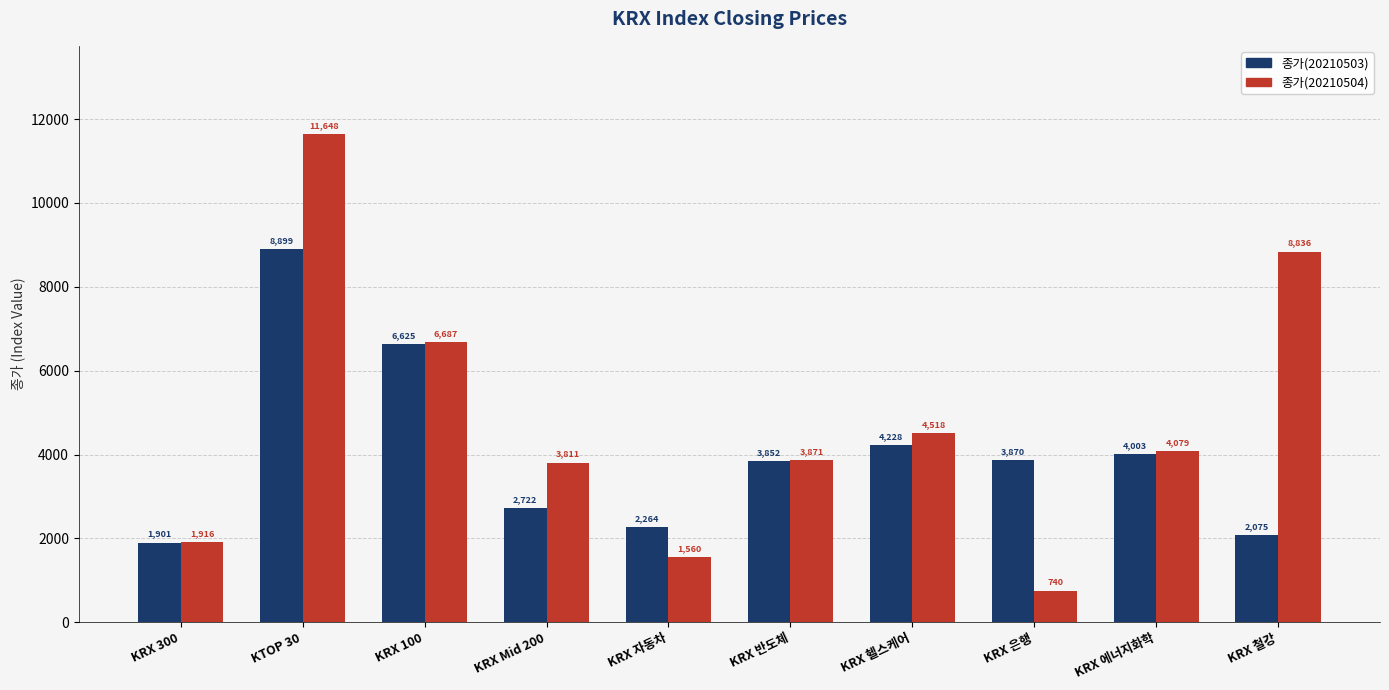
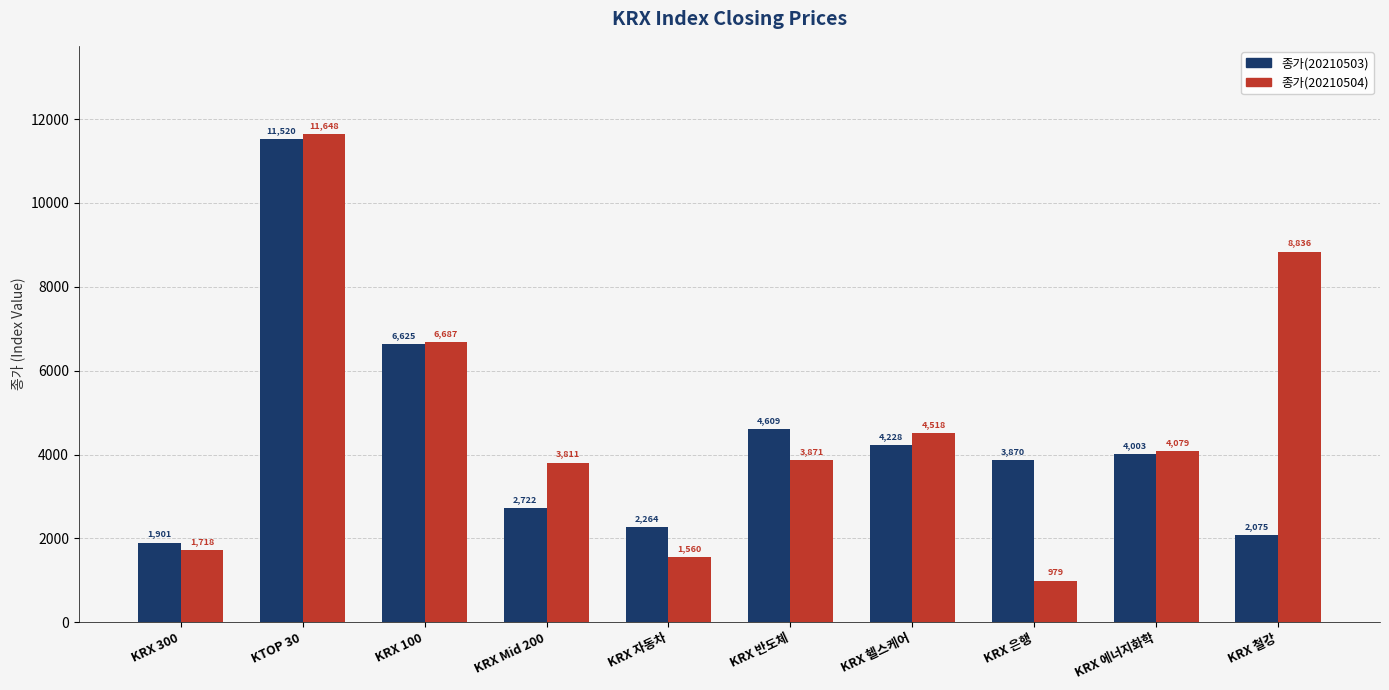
  {
    "종가(20210503)": {
      "KRX 300": "1,901",
-     "KTOP 30": "8,899",
+     "KTOP 30": "11,520",
      "KRX 100": "6,625",
      "KRX Mid 200": "2,722",
      "KRX 자동차": "2,264",
-     "KRX 반도체": "3,852",
+     "KRX 반도체": "4,609",
      "KRX 헬스케어": "4,228",
      "KRX 은행": "3,870",
      "KRX 에너지화학": "4,003",
      "KRX 철강": "2,075"
    },
    "종가(20210504)": {
-     "KRX 300": "1,916",
+     "KRX 300": "1,718",
      "KTOP 30": "11,648",
      "KRX 100": "6,687",
      "KRX Mid 200": "3,811",
      "KRX 자동차": "1,560",
      "KRX 반도체": "3,871",
      "KRX 헬스케어": "4,518",
-     "KRX 은행": "740",
+     "KRX 은행": "979",
      "KRX 에너지화학": "4,079",
      "KRX 철강": "8,836"
    }
  }
